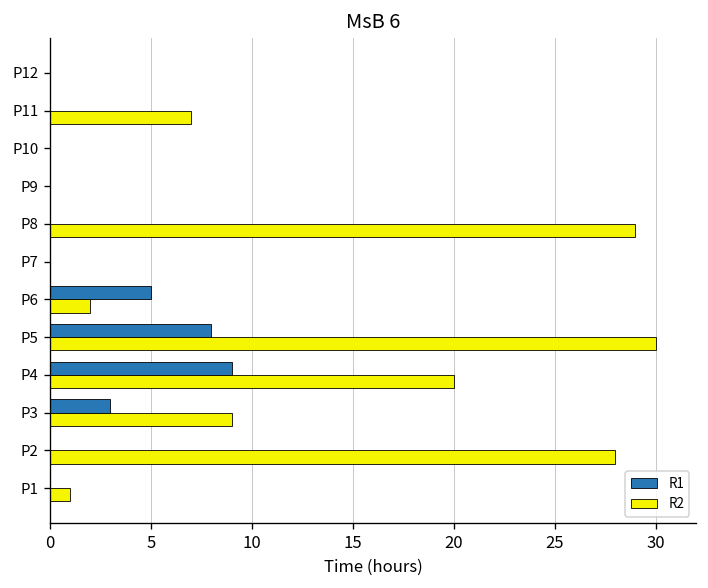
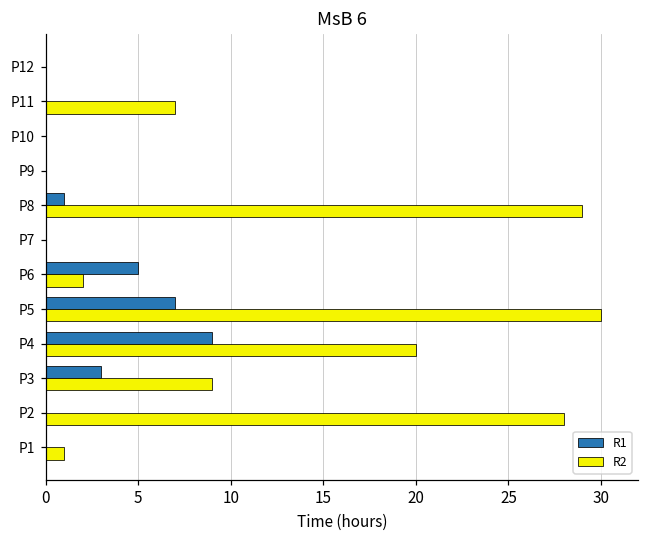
  {
    "R1": {
      "P12": 0,
      "P11": 0,
      "P10": 0,
      "P9": 0,
-     "P8": 0,
+     "P8": 1,
      "P7": 0,
      "P6": 5,
-     "P5": 8,
+     "P5": 7,
      "P4": 9,
      "P3": 3,
      "P2": 0,
      "P1": 0
    },
    "R2": {
      "P12": 0,
      "P11": 7,
      "P10": 0,
      "P9": 0,
      "P8": 29,
      "P7": 0,
      "P6": 2,
      "P5": 30,
      "P4": 20,
      "P3": 9,
      "P2": 28,
      "P1": 1
    }
  }
